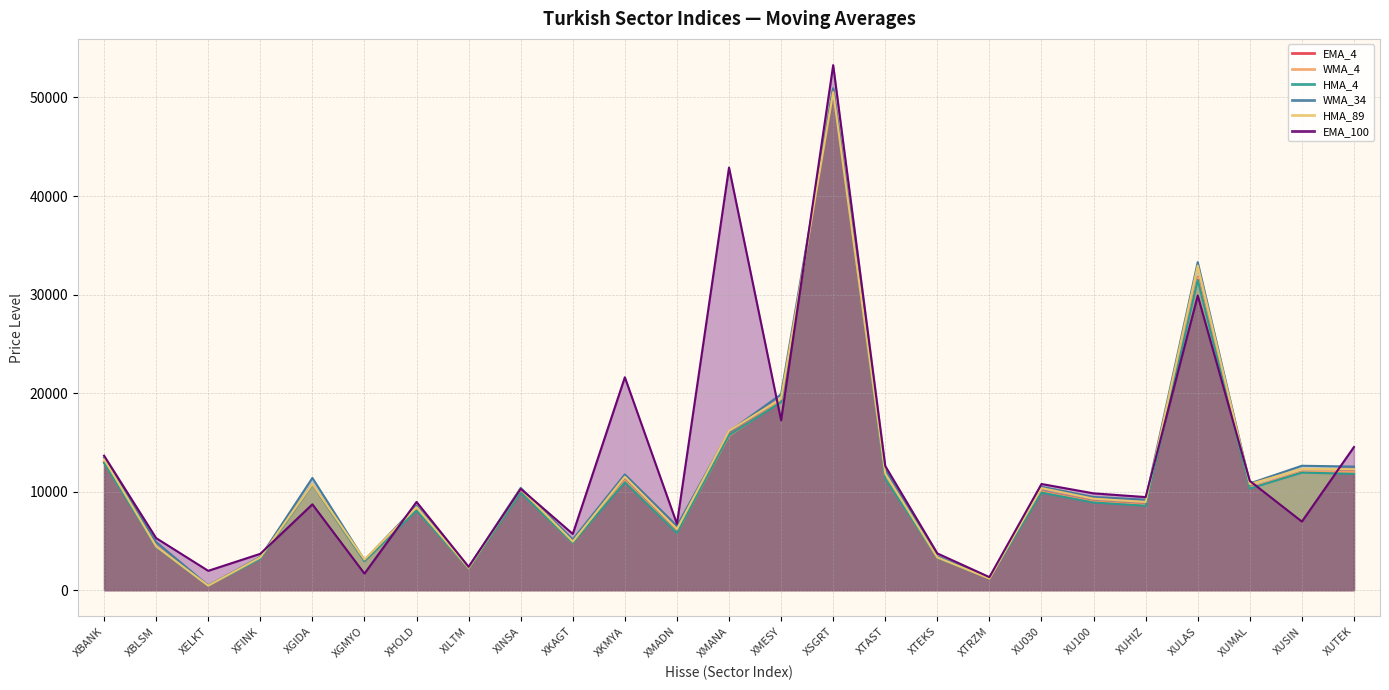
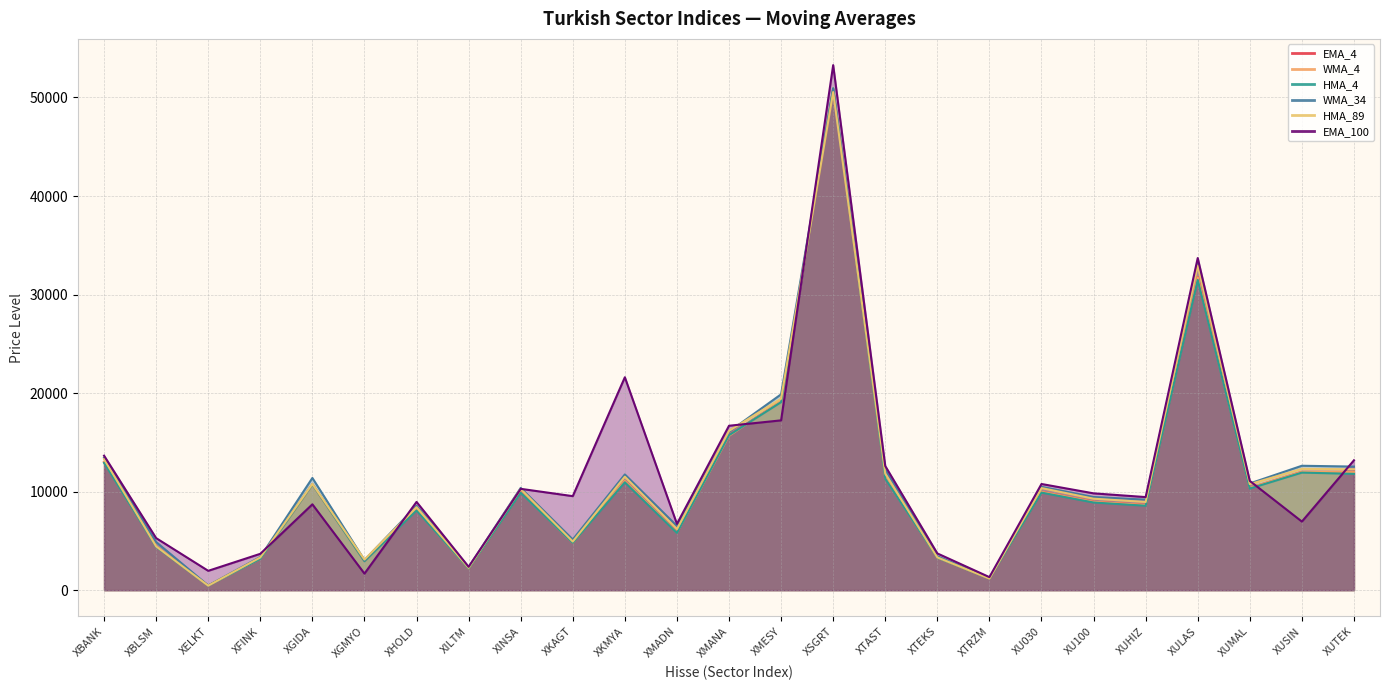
  {
    "EMA_100": {
      "XBLSM": 5000,
      "XELKT": 2000,
      "XFINK": 4000,
      "XGIDA": 9000,
      "XGMYO": 2000,
      "XHOLD": 9000,
-     "XKAGT": 6000,
+     "XKAGT": 10000,
      "XKMYA": 22000,
-     "XMANA": 43000,
+     "XMANA": 17000,
      "XMESY": 17000,
      "XSGRT": 53000,
      "XTAST": 13000,
      "XTEKS": 4000,
      "XU030": 11000,
      "XU100": 10000,
      "XUHIZ": 9000,
-     "XULAS": 30000,
+     "XULAS": 34000,
      "XUSIN": 7000,
-     "XUTEK": 15000
+     "XUTEK": 13000
    }
  }
